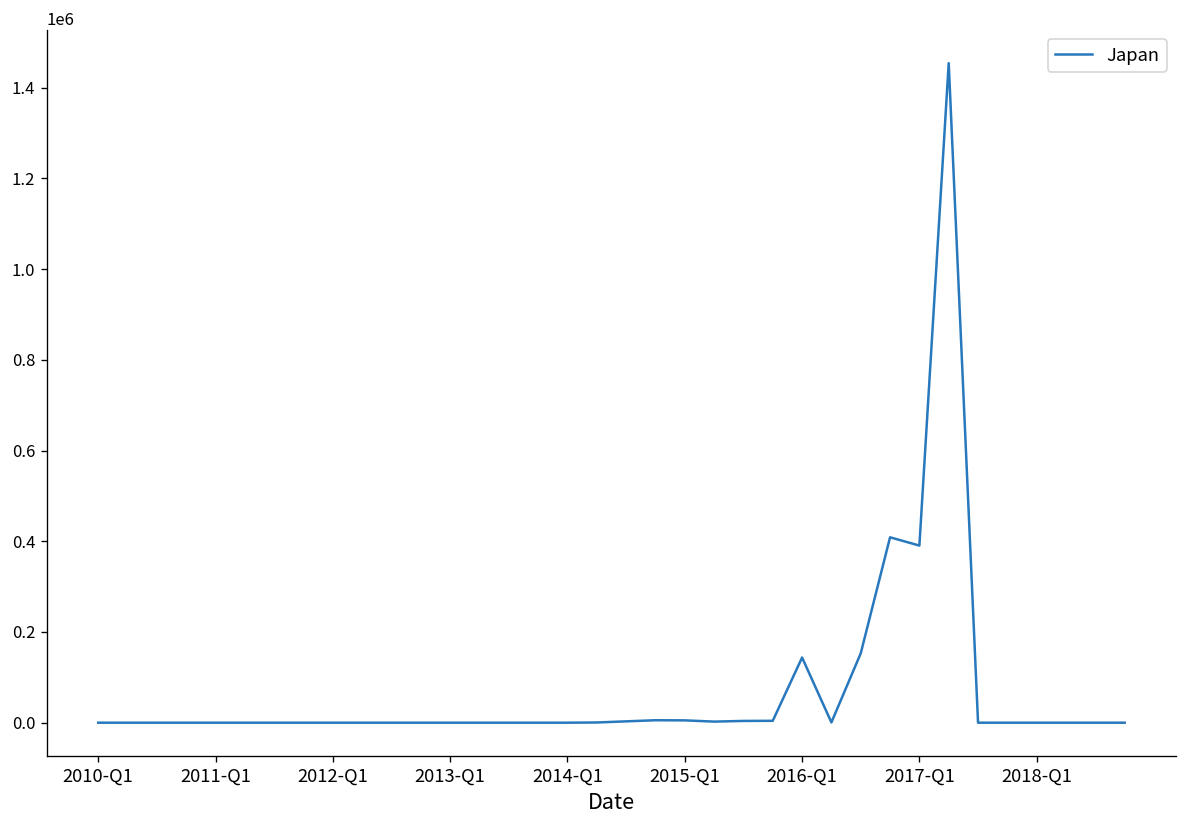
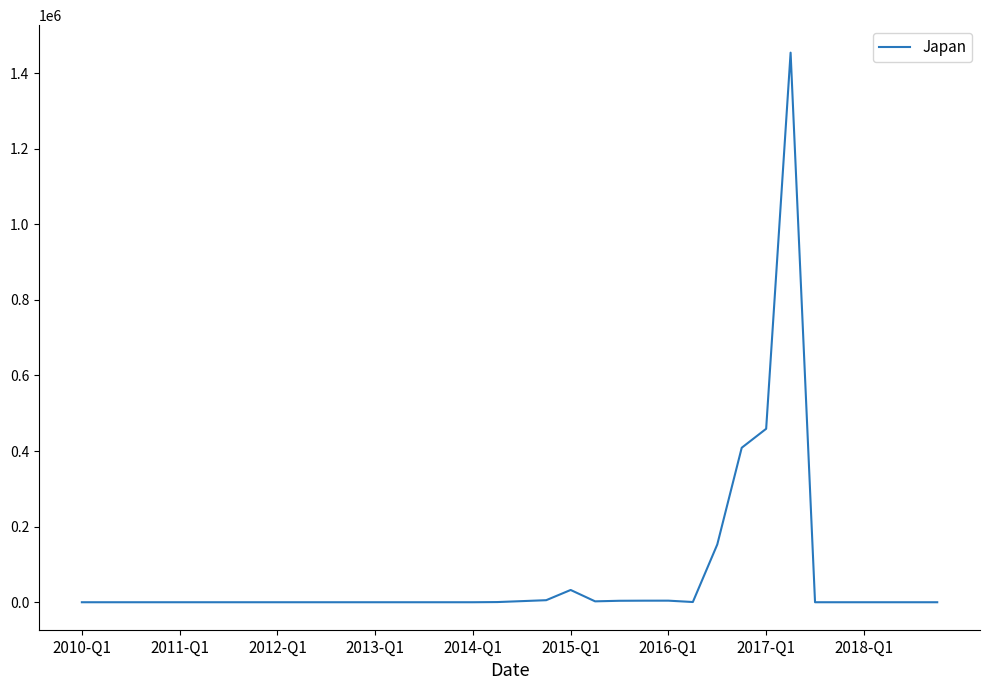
  {
    "2010-Q1": 0,
    "2011-Q1": 0,
    "2012-Q1": 0,
    "2013-Q1": 0,
    "2014-Q1": 0,
-   "2015-Q1": 10000,
-   "2016-Q1": 140000,
-   "2017-Q1": 390000,
+   "2015-Q1": 30000,
+   "2016-Q1": 0,
+   "2017-Q1": 460000,
    "2018-Q1": 0
  }
